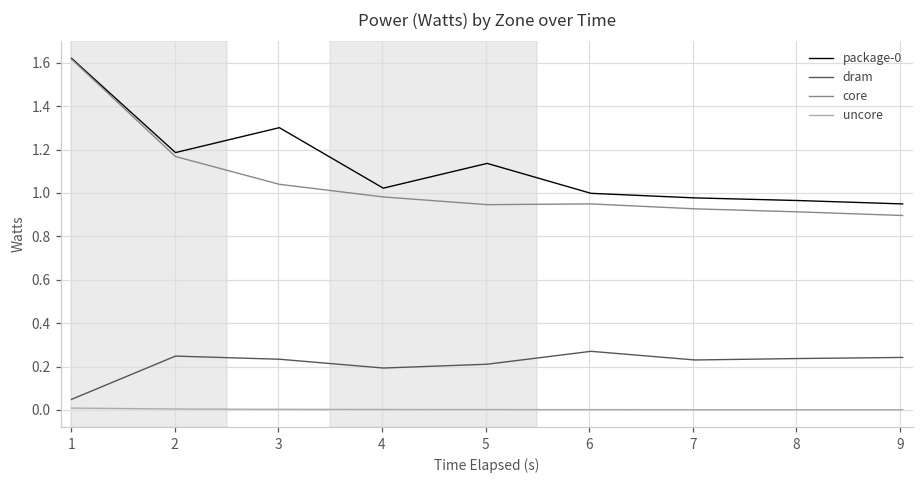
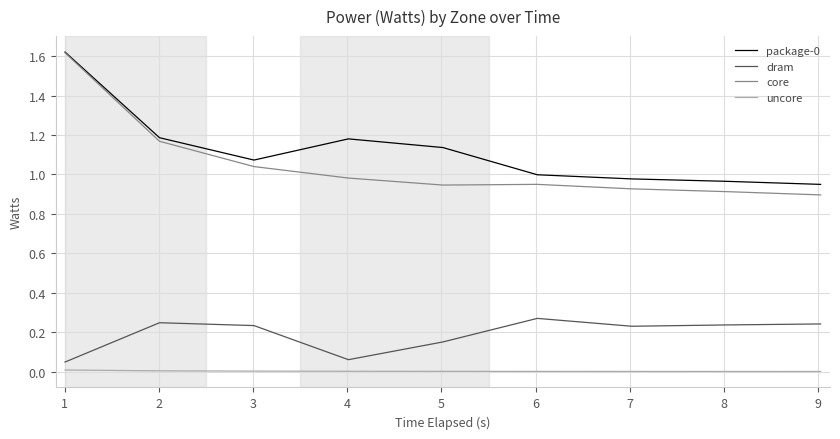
  {
    "package-0": {
      "2": 1.19,
-     "3": 1.30,
-     "4": 1.02,
+     "3": 1.07,
+     "4": 1.18,
      "5": 1.14,
      "6": 1.00
    },
    "dram": {
      "1": 0.05,
      "2": 0.25,
      "3": 0.23,
-     "4": 0.19,
-     "5": 0.21,
+     "4": 0.06,
+     "5": 0.15,
      "6": 0.27
    }
  }
